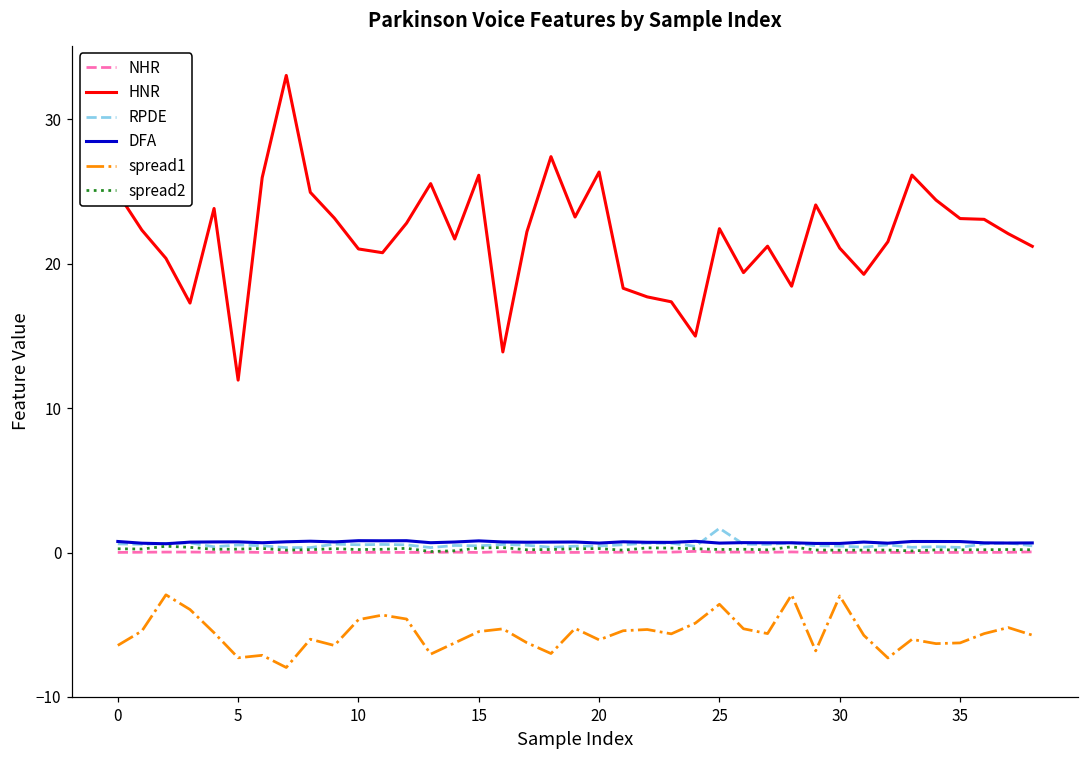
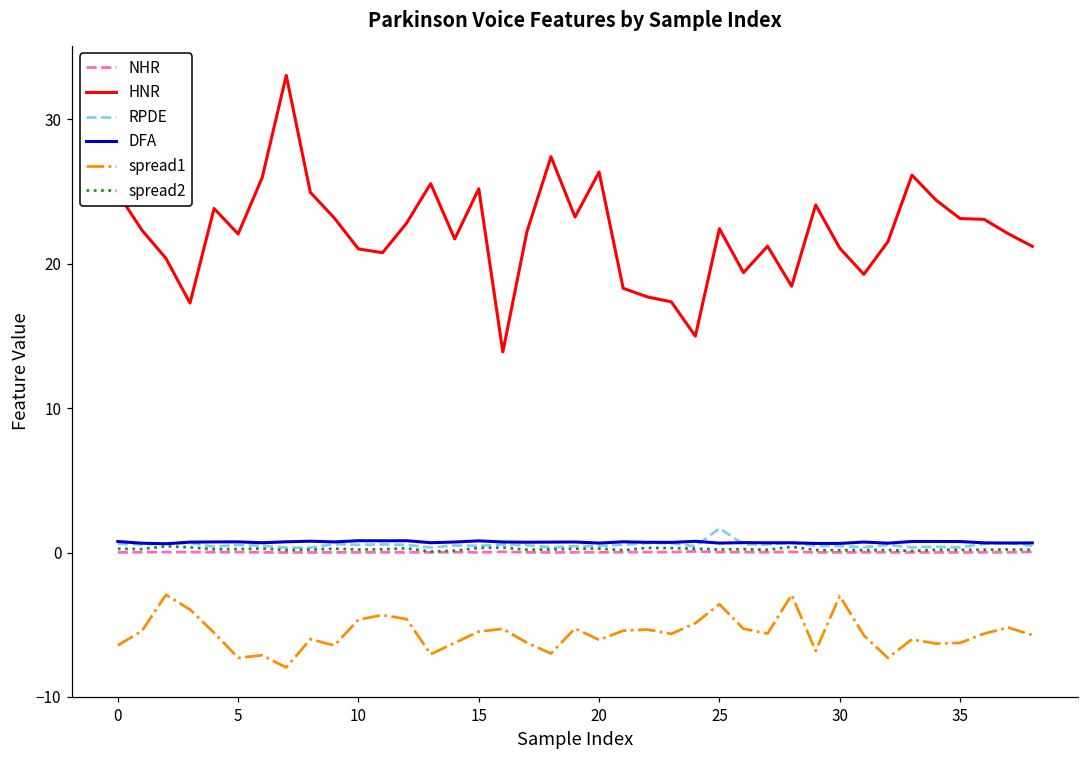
  {
    "NHR": {
      "0": 0.0,
      "5": 0.0,
      "15": 0.0,
      "20": 0.0
    },
    "HNR": {
-     "5": 11.9,
+     "5": 22.1,
      "10": 21.0,
-     "15": 26.1,
+     "15": 25.2,
      "20": 26.4,
      "25": 22.4,
      "30": 21.1,
      "35": 23.1
    },
    "RPDE": {
      "5": 0.5,
      "10": 0.5,
      "25": 1.7
    },
    "DFA": {
      "5": 0.7,
      "10": 0.8,
      "15": 0.8,
      "20": 0.7,
      "25": 0.7,
      "35": 0.8
    },
    "spread1": {
      "0": -6.4,
      "5": -7.3,
      "10": -4.6,
      "15": -5.5,
      "20": -6.1,
      "25": -3.6,
      "30": -3.0,
      "35": -6.3
    },
    "spread2": {
      "0": 0.3,
      "5": 0.2
    }
  }
